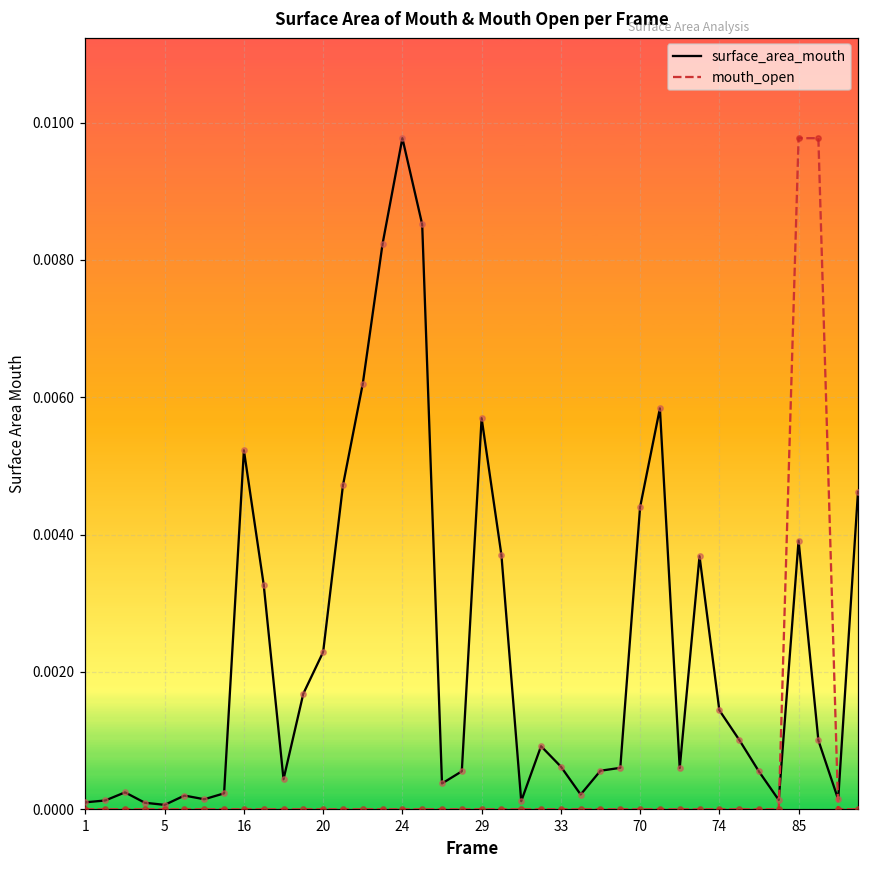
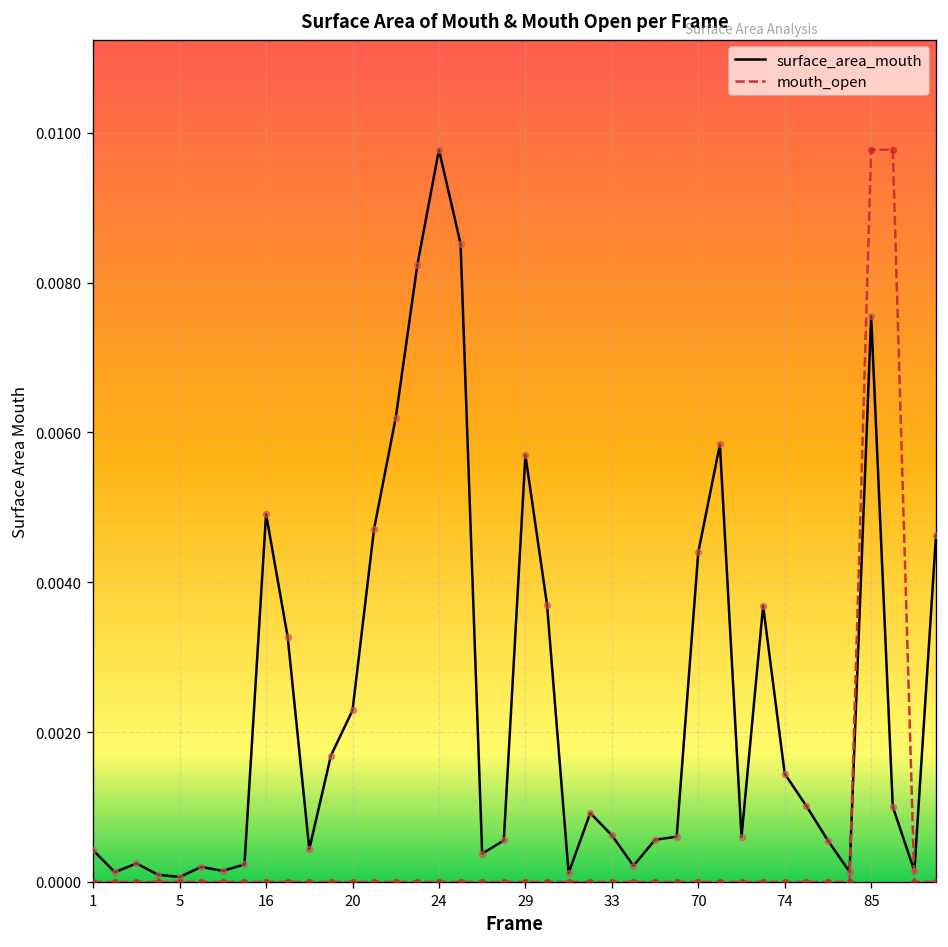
  {
    "surface_area_mouth": {
-     "1": 0.0001,
+     "1": 0.0004,
      "5": 0.0001,
-     "16": 0.0052,
+     "16": 0.0049,
      "20": 0.0023,
      "24": 0.0098,
      "29": 0.0057,
      "33": 0.0006,
      "70": 0.0044,
      "74": 0.0014,
-     "85": 0.0039
+     "85": 0.0076
    },
    "mouth_open": {
      "1": 0.0000,
      "5": 0.0000,
      "16": 0.0000,
      "20": 0.0000,
      "24": 0.0000,
      "29": 0.0000,
      "33": 0.0000,
      "70": 0.0000,
      "74": 0.0000,
      "85": 0.0098
    }
  }
